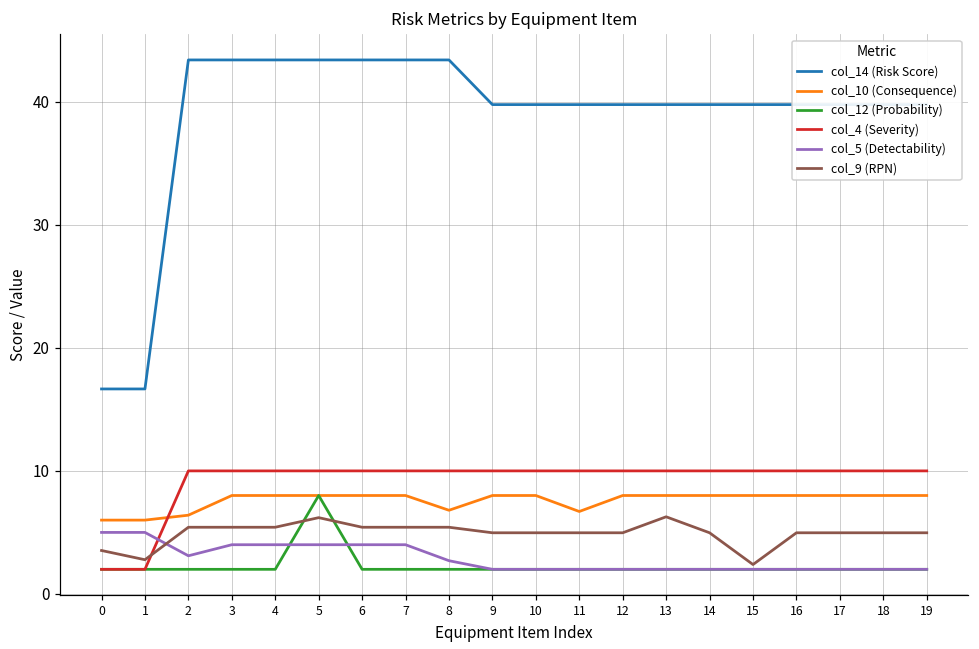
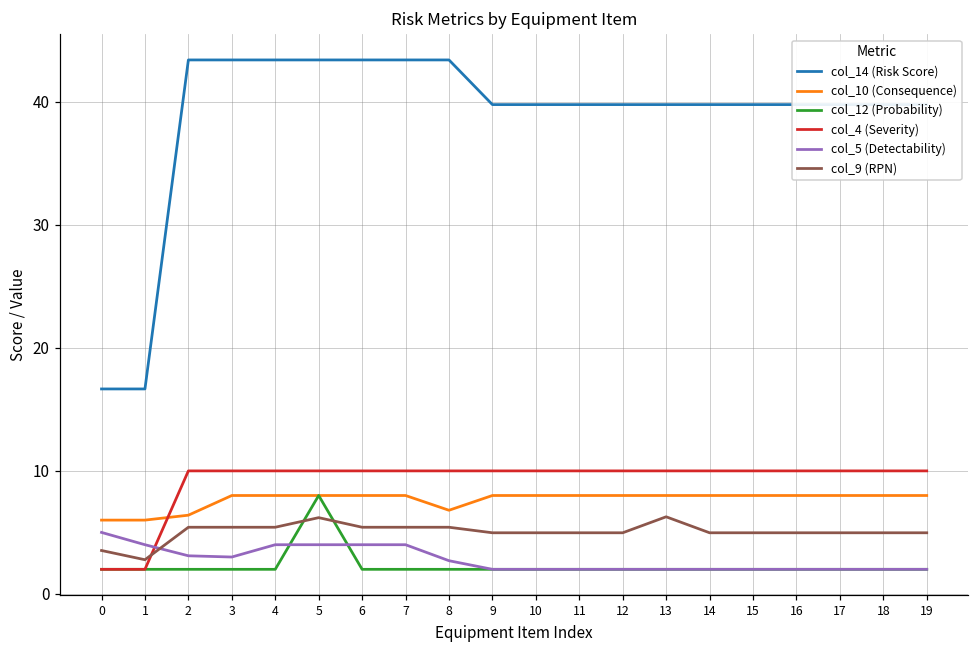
  {
    "col_14 (Risk Score)": {
      "0": 16.7,
      "1": 16.7,
      "2": 43.4,
      "3": 43.4,
      "4": 43.4,
      "5": 43.4,
      "6": 43.4,
      "7": 43.4,
      "8": 43.4,
      "9": 39.8,
      "10": 39.8,
      "11": 39.8,
      "12": 39.8,
      "13": 39.8,
      "14": 39.8,
      "15": 39.8
    },
    "col_10 (Consequence)": {
      "0": 6.0,
      "1": 6.0,
      "2": 6.4,
      "3": 8.0,
      "4": 8.0,
      "6": 8.0,
      "7": 8.0,
      "8": 6.8,
      "9": 8.0,
      "10": 8.0,
-     "11": 6.7,
+     "11": 8.0,
      "12": 8.0,
      "13": 8.0,
      "14": 8.0,
      "15": 8.0,
      "16": 8.0,
      "17": 8.0,
      "18": 8.0,
      "19": 8.0
    },
    "col_12 (Probability)": {
      "2": 2.0,
      "3": 2.0,
      "4": 2.0,
      "6": 2.0,
      "7": 2.0,
      "8": 2.0
    },
    "col_4 (Severity)": {
      "2": 10.0,
      "3": 10.0,
      "4": 10.0,
      "5": 10.0,
      "6": 10.0,
      "7": 10.0,
      "8": 10.0,
      "9": 10.0,
      "10": 10.0,
      "11": 10.0,
      "12": 10.0,
      "13": 10.0,
      "14": 10.0,
      "15": 10.0,
      "16": 10.0,
      "17": 10.0,
      "18": 10.0,
      "19": 10.0
    },
    "col_5 (Detectability)": {
      "0": 5,
-     "1": 5,
+     "1": 4,
      "2": 3,
-     "3": 4,
+     "3": 3,
      "4": 4,
      "5": 4,
      "6": 4,
      "7": 4,
      "8": 2.7
    },
    "col_9 (RPN)": {
      "0": 3.5,
      "1": 2.8,
      "2": 5.4,
      "3": 5.4,
      "4": 5.4,
      "5": 6.2,
      "6": 5.4,
      "7": 5.4,
      "8": 5.4,
      "9": 5.0,
      "10": 5.0,
      "11": 5.0,
      "12": 5.0,
      "13": 6.3,
      "14": 5.0,
-     "15": 2.4,
+     "15": 5.0,
      "16": 5.0,
      "17": 5.0,
      "18": 5.0,
      "19": 5.0
    }
  }
